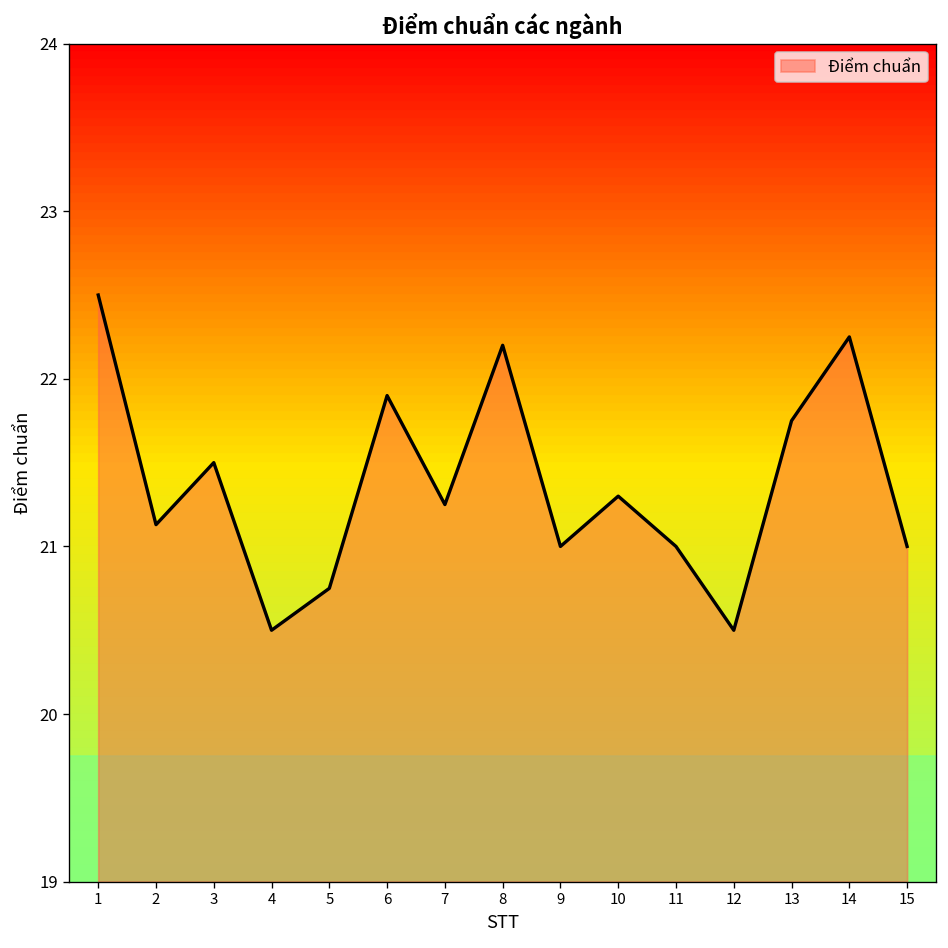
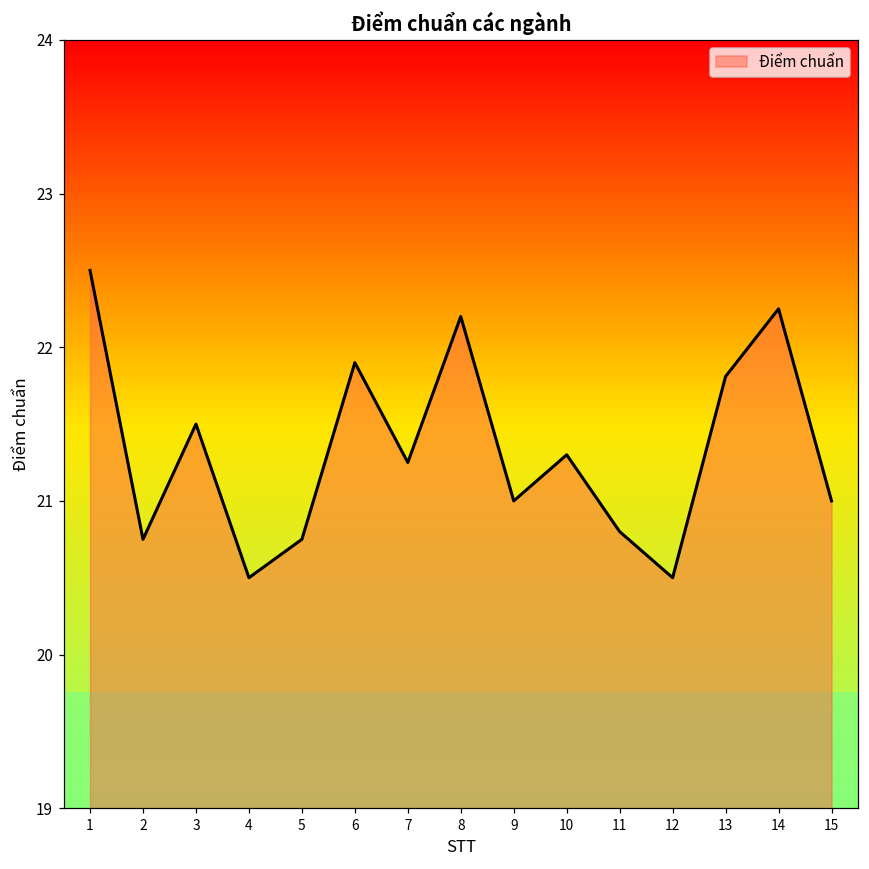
  {
    "1": 22.50,
-   "2": 21.13,
+   "2": 20.75,
    "3": 21.50,
    "4": 20.50,
    "5": 20.75,
    "6": 21.90,
    "7": 21.25,
    "8": 22.20,
    "9": 21.00,
    "10": 21.30,
-   "11": 21.0,
+   "11": 20.8,
    "12": 20.50,
-   "13": 21.75,
+   "13": 21.81,
    "14": 22.25,
    "15": 21.00
  }
